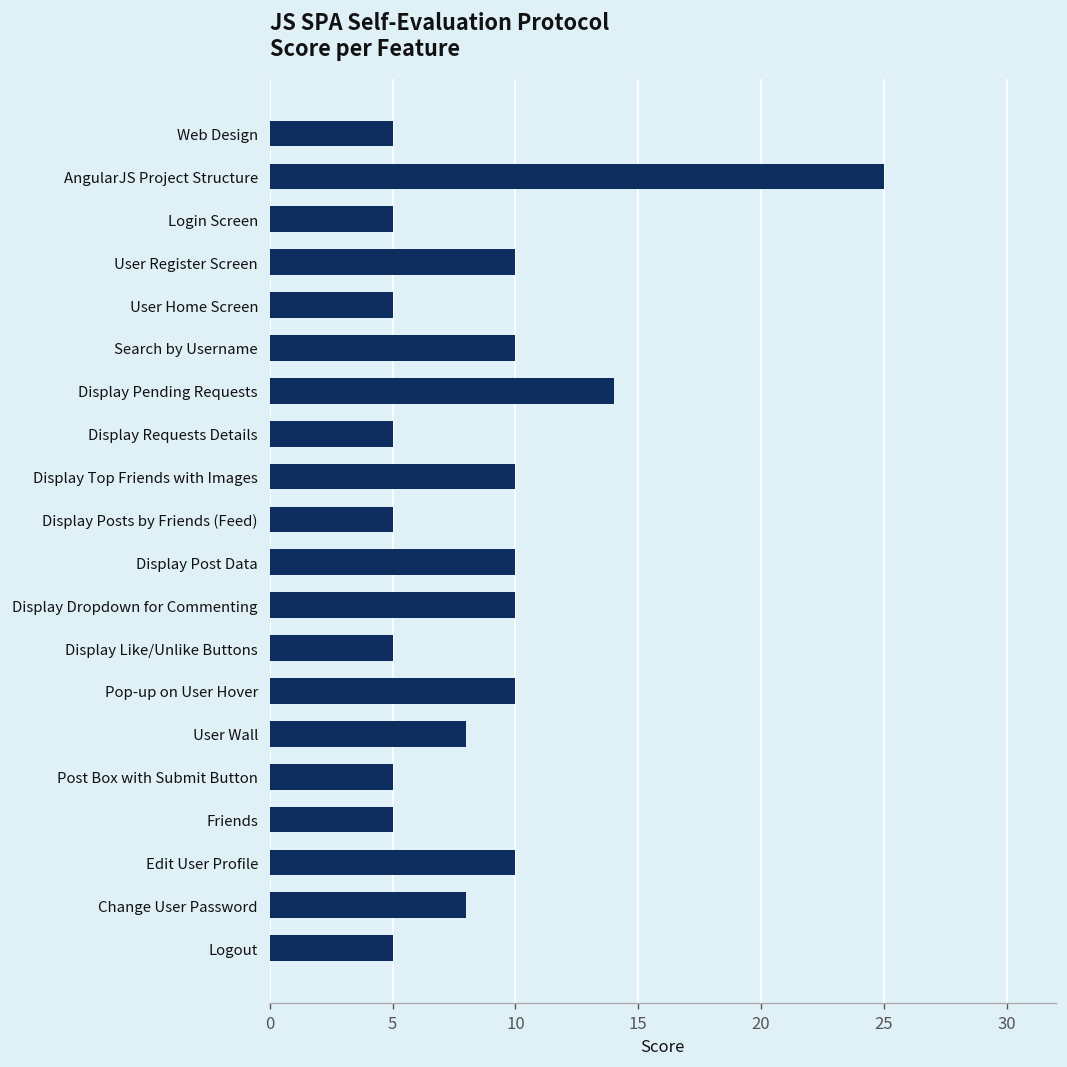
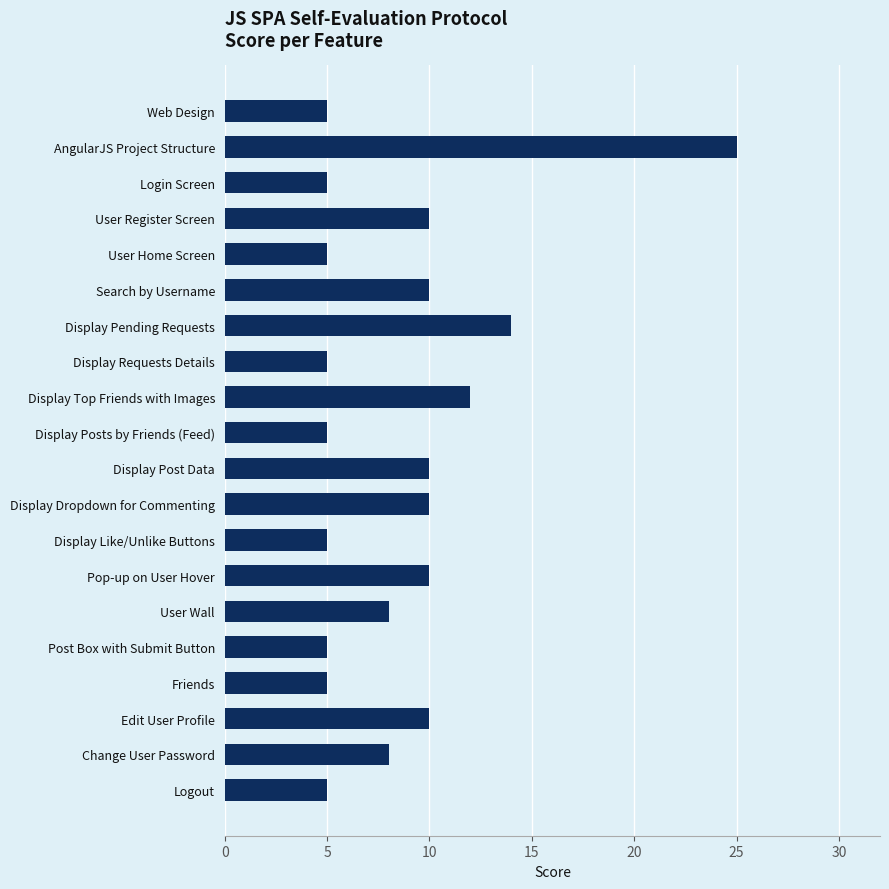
  {
    "Web Design": 5,
    "AngularJS Project Structure": 25,
    "Login Screen": 5,
    "User Register Screen": 10,
    "User Home Screen": 5,
    "Search by Username": 10,
    "Display Pending Requests": 14,
    "Display Requests Details": 5,
-   "Display Top Friends with Images": 10,
+   "Display Top Friends with Images": 12,
    "Display Posts by Friends (Feed)": 5,
    "Display Post Data": 10,
    "Display Dropdown for Commenting": 10,
    "Display Like/Unlike Buttons": 5,
    "Pop-up on User Hover": 10,
    "User Wall": 8,
    "Post Box with Submit Button": 5,
    "Friends": 5,
    "Edit User Profile": 10,
    "Change User Password": 8,
    "Logout": 5
  }
